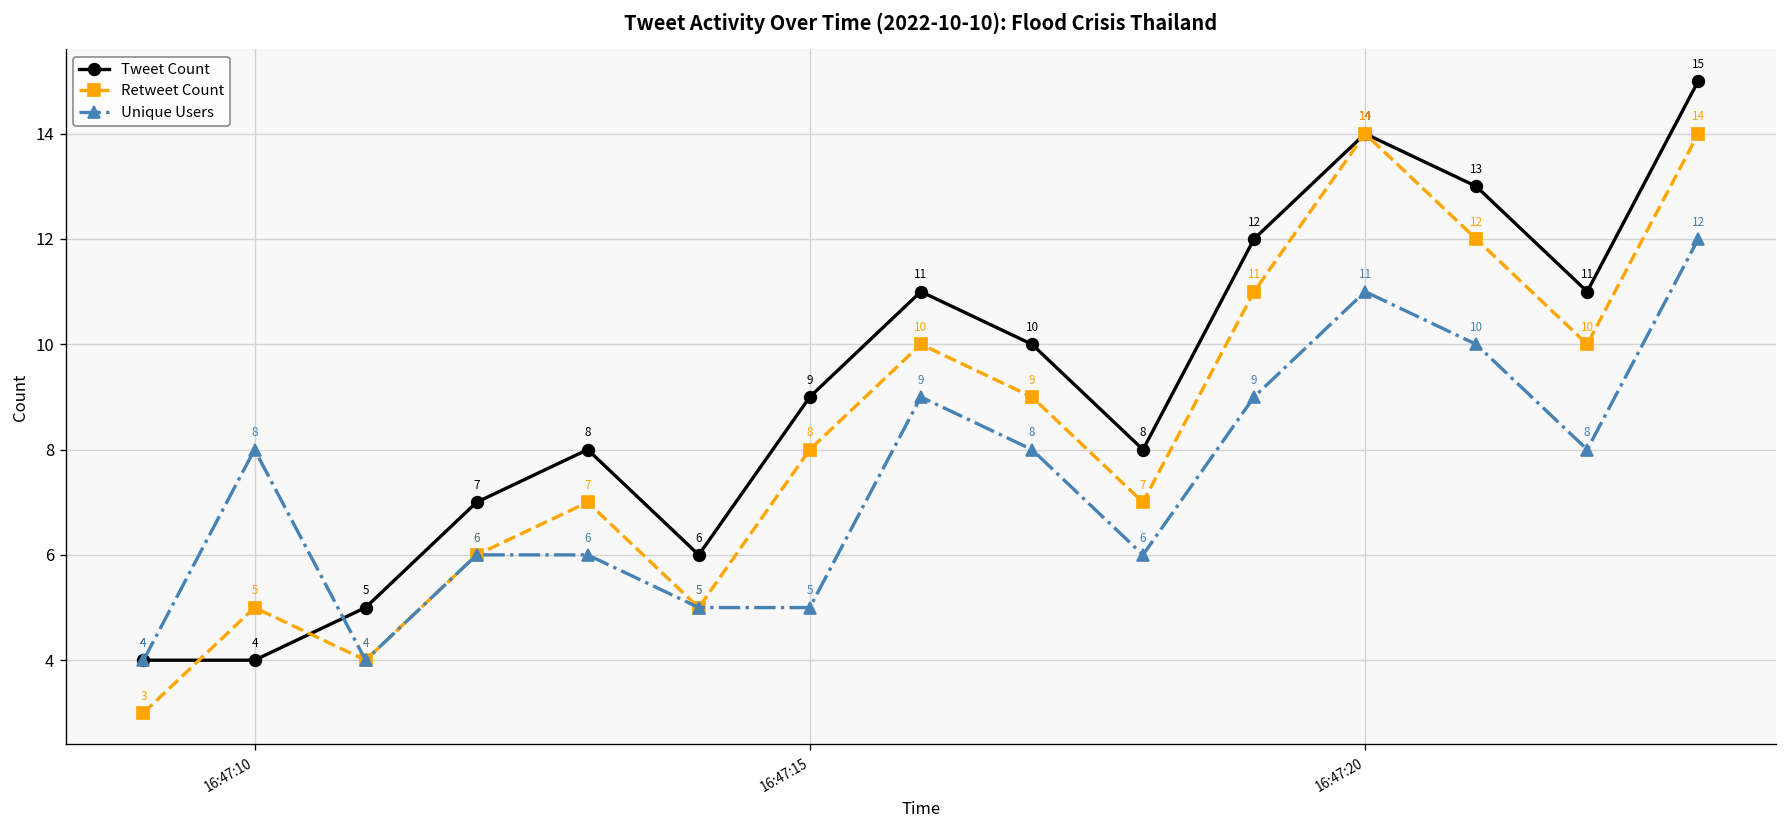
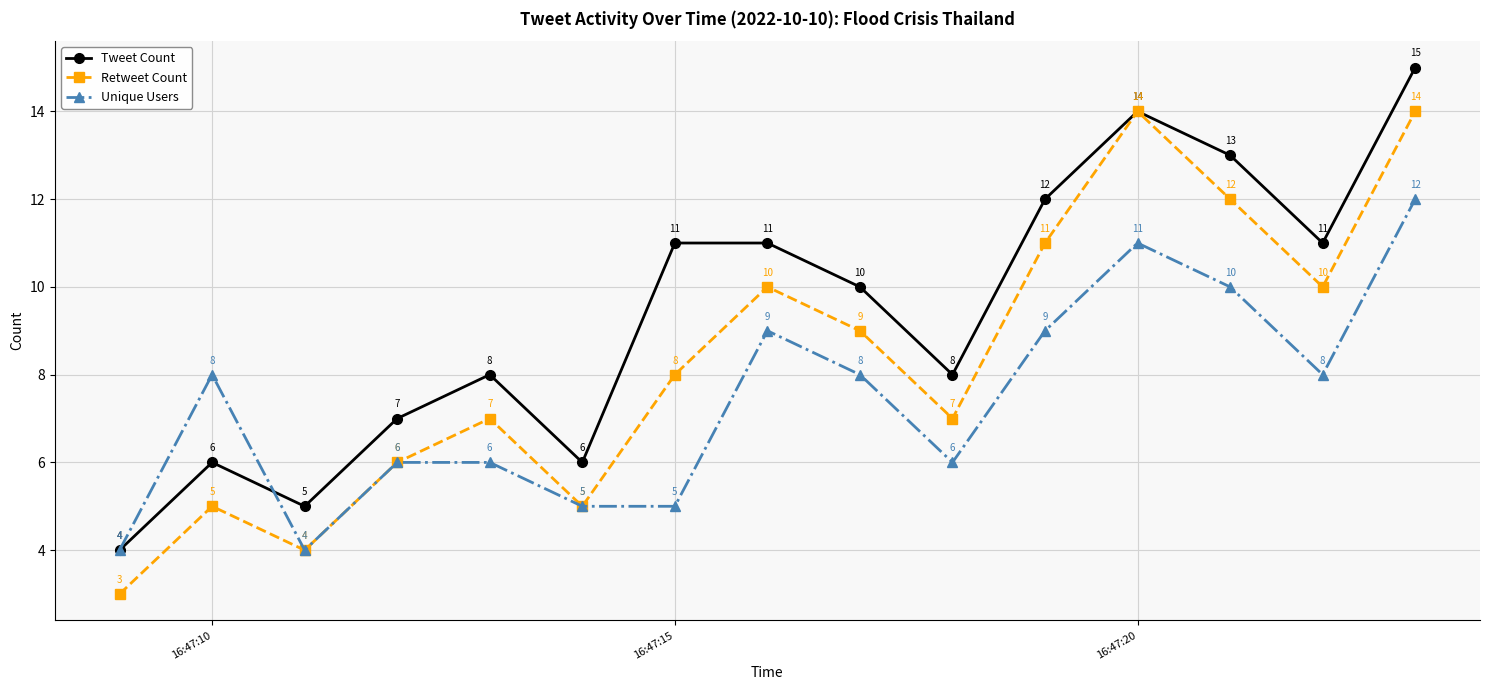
  {
    "Tweet Count": {
-     "16:47:10": 4,
-     "16:47:15": 9
+     "16:47:10": 6,
+     "16:47:15": 11
    },
    "Retweet Count": {
      "16:47:10": 5,
      "16:47:15": 8
    },
    "Unique Users": {
      "16:47:10": 8,
      "16:47:15": 5,
      "16:47:20": 11
    }
  }
